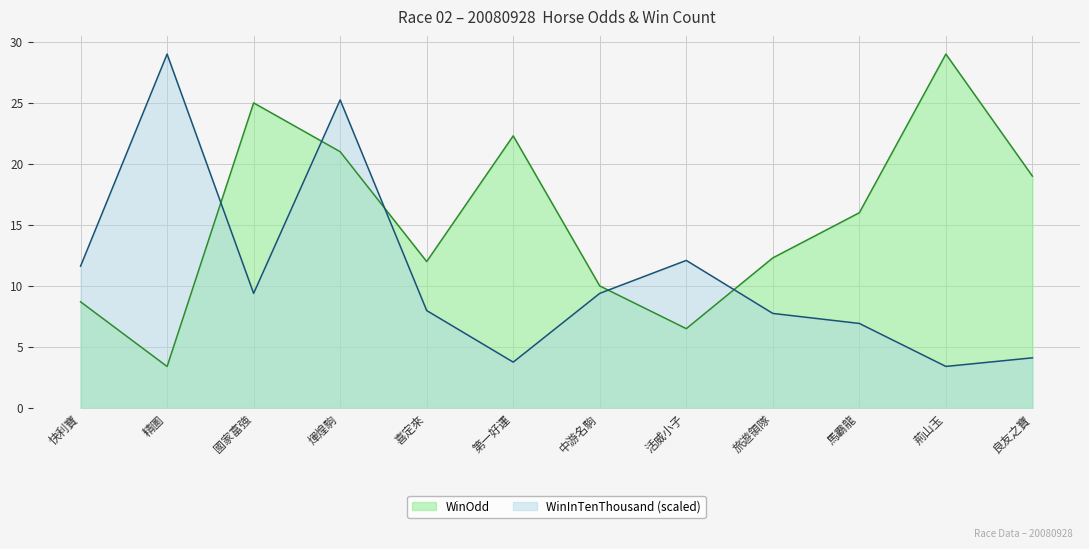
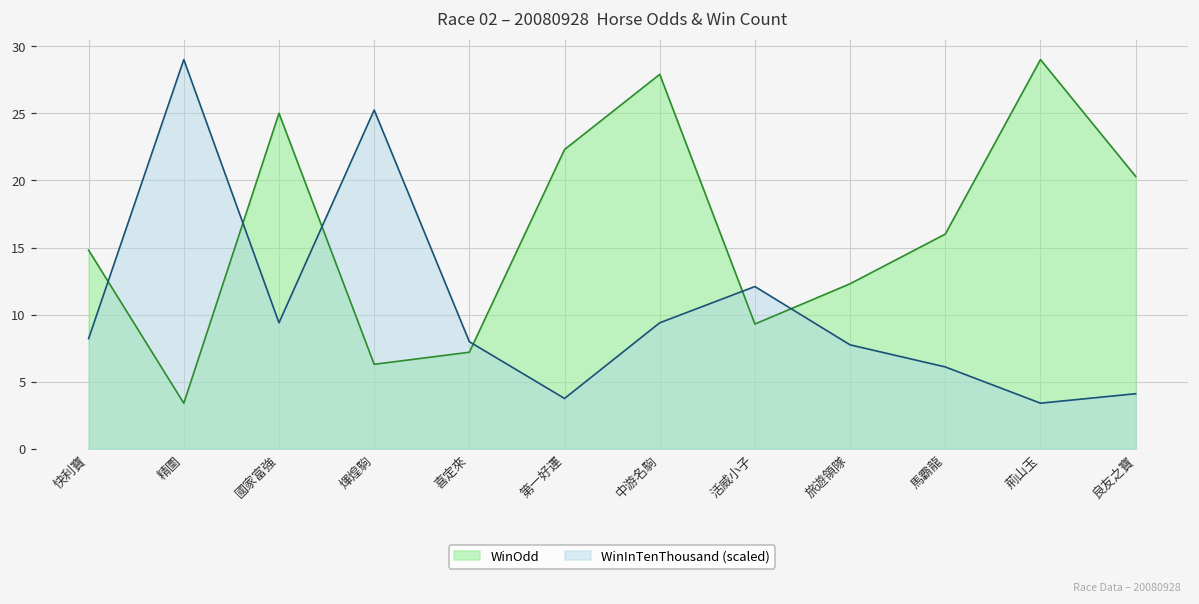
  {
    "WinOdd": {
-     "快利寶": 8.7,
+     "快利寶": 14.8,
      "精圖": 3.4,
      "國家富強": 25.0,
-     "煇煌駒": 21.0,
-     "喜定來": 12.0,
+     "煇煌駒": 6.3,
+     "喜定來": 7.2,
      "第一好運": 22.3,
-     "中游名駒": 10.0,
-     "活威小子": 6.5,
+     "中游名駒": 27.9,
+     "活威小子": 9.3,
      "旅遊領隊": 12.3,
      "馬霸龍": 16.0,
      "荊山玉": 29.0,
-     "良友之寶": 19.0
+     "良友之寶": 20.3
    },
    "WinInTenThousand (scaled)": {
-     "快利寶": 11.6,
+     "快利寶": 8.2,
      "精圖": 29.0,
      "國家富強": 9.4,
      "煇煌駒": 25.2,
      "喜定來": 8.0,
      "第一好運": 3.8,
      "中游名駒": 9.4,
      "活威小子": 12.1,
      "旅遊領隊": 7.7,
-     "馬霸龍": 6.9,
+     "馬霸龍": 6.1,
      "荊山玉": 3.4,
      "良友之寶": 4.1
    }
  }
